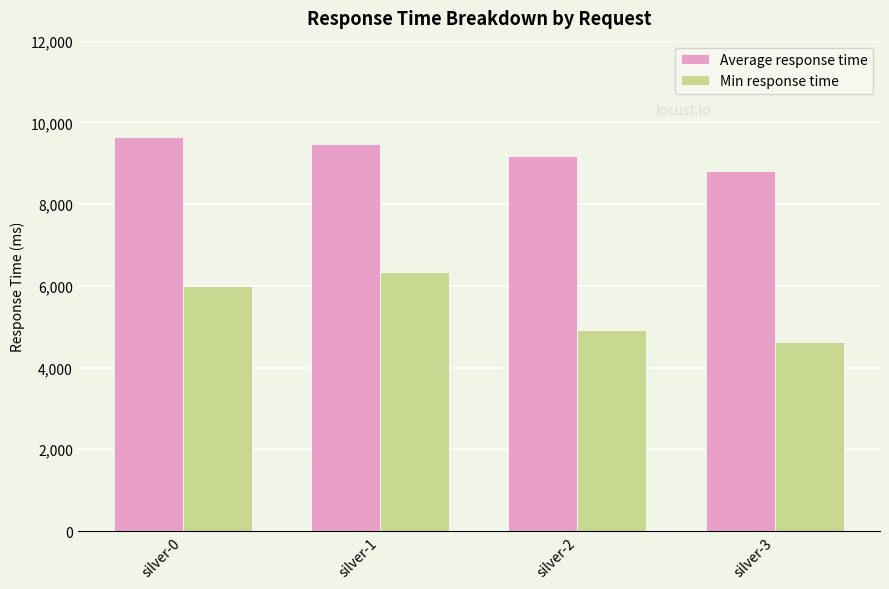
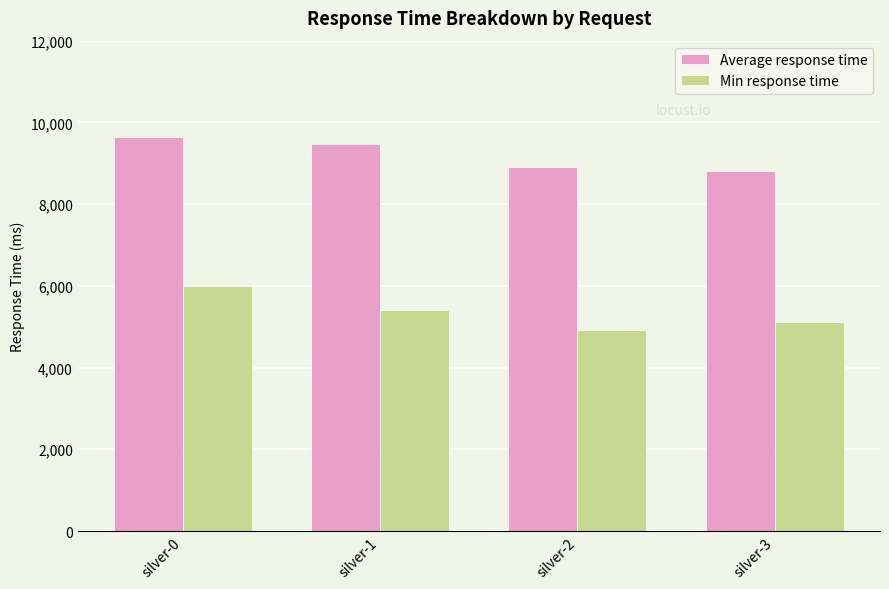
  {
    "Average response time": {
      "silver-0": "9,600",
      "silver-1": "9,500",
-     "silver-2": "9,200",
+     "silver-2": "8,900",
      "silver-3": "8,800"
    },
    "Min response time": {
      "silver-0": "6,000",
-     "silver-1": "6,300",
+     "silver-1": "5,400",
      "silver-2": "4,900",
-     "silver-3": "4,600"
+     "silver-3": "5,100"
    }
  }
